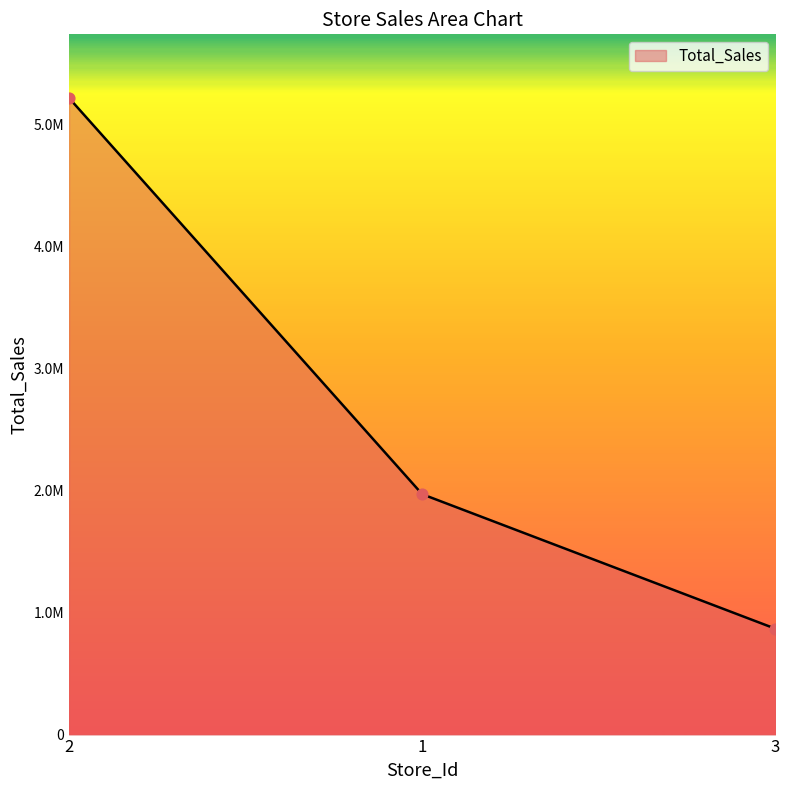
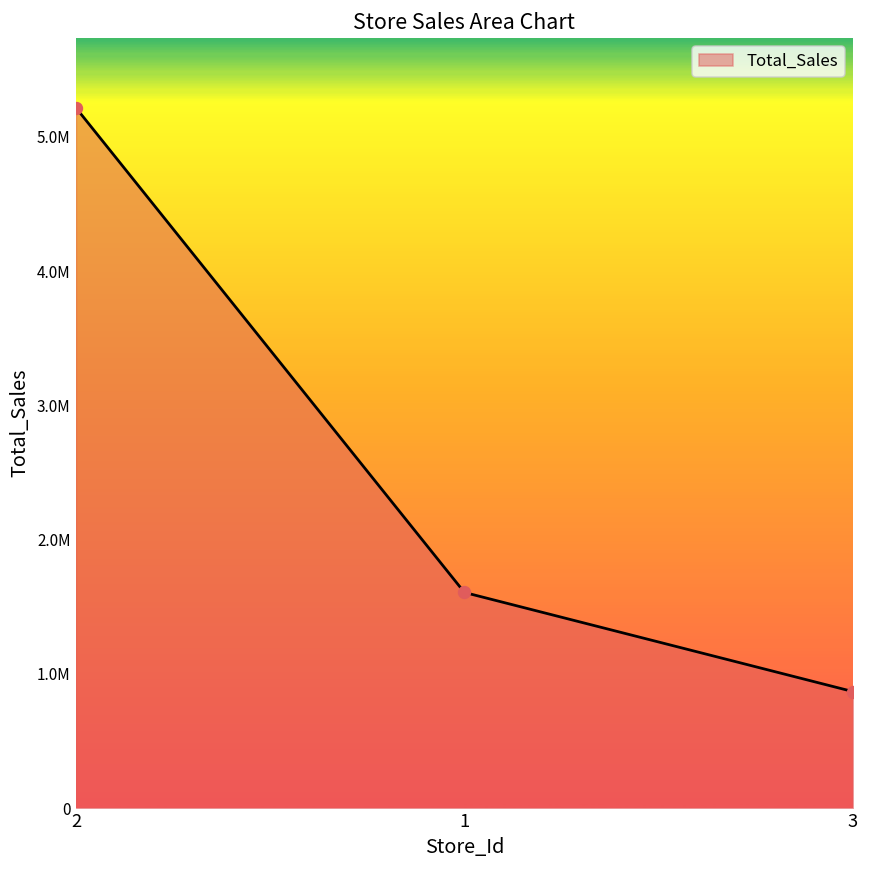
  {
    "2": 5220000,
-   "1": 1970000,
+   "1": 1610000,
    "3": 870000
  }
